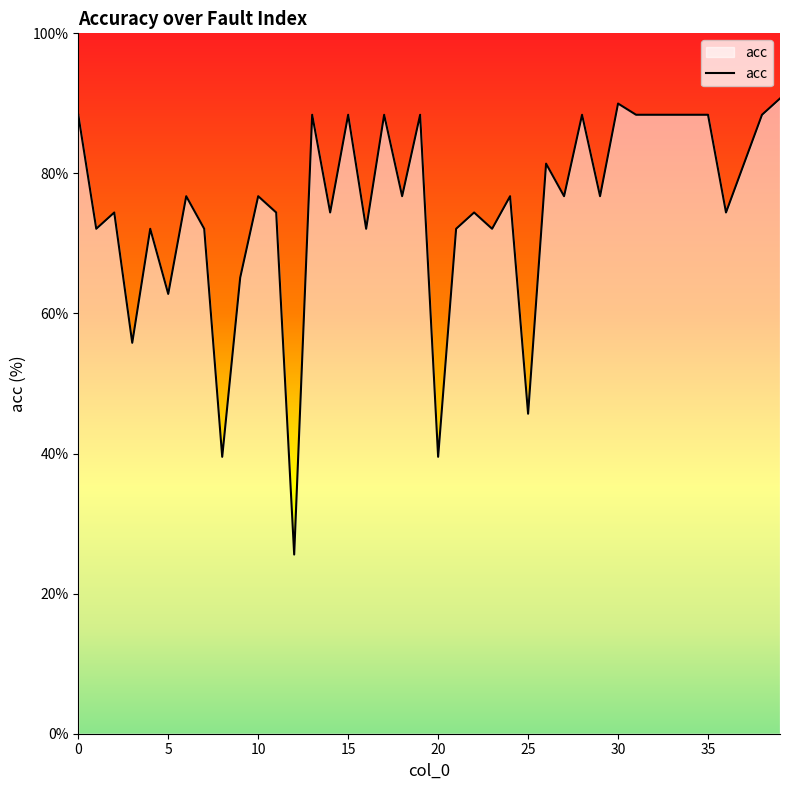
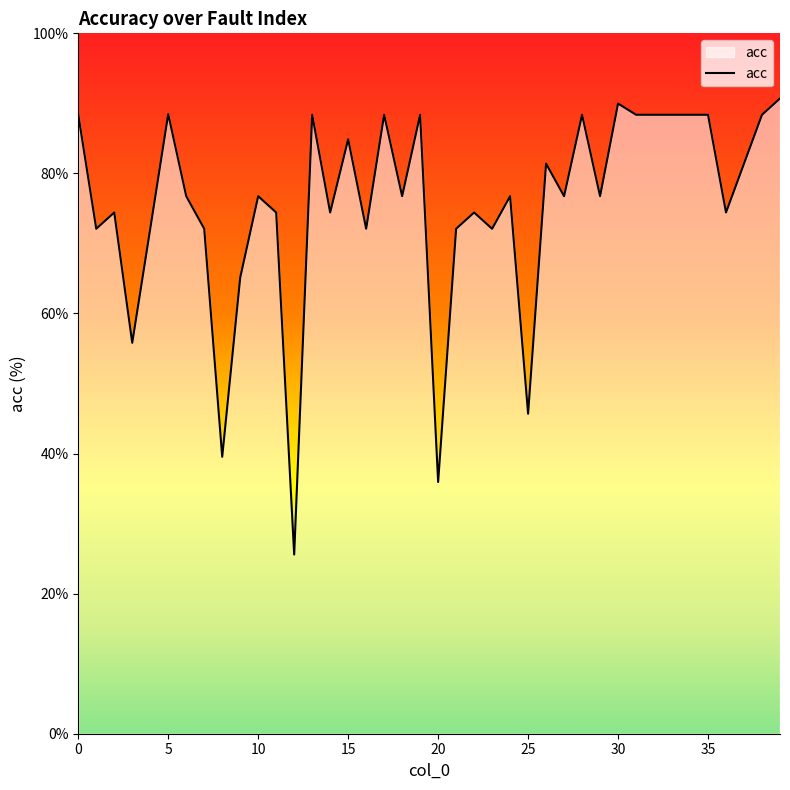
  {
    "0": "88%",
-   "5": "63%",
+   "5": "88%",
    "10": "77%",
-   "15": "88%",
-   "20": "40%",
+   "15": "85%",
+   "20": "36%",
    "25": "46%",
    "30": "90%",
    "35": "88%"
  }
